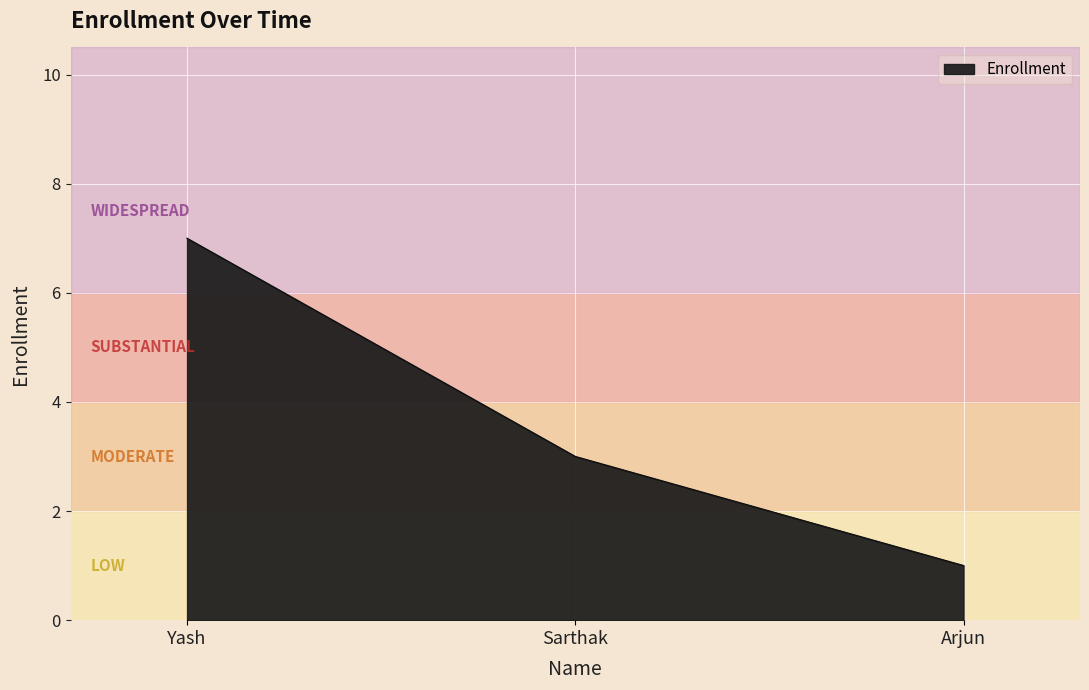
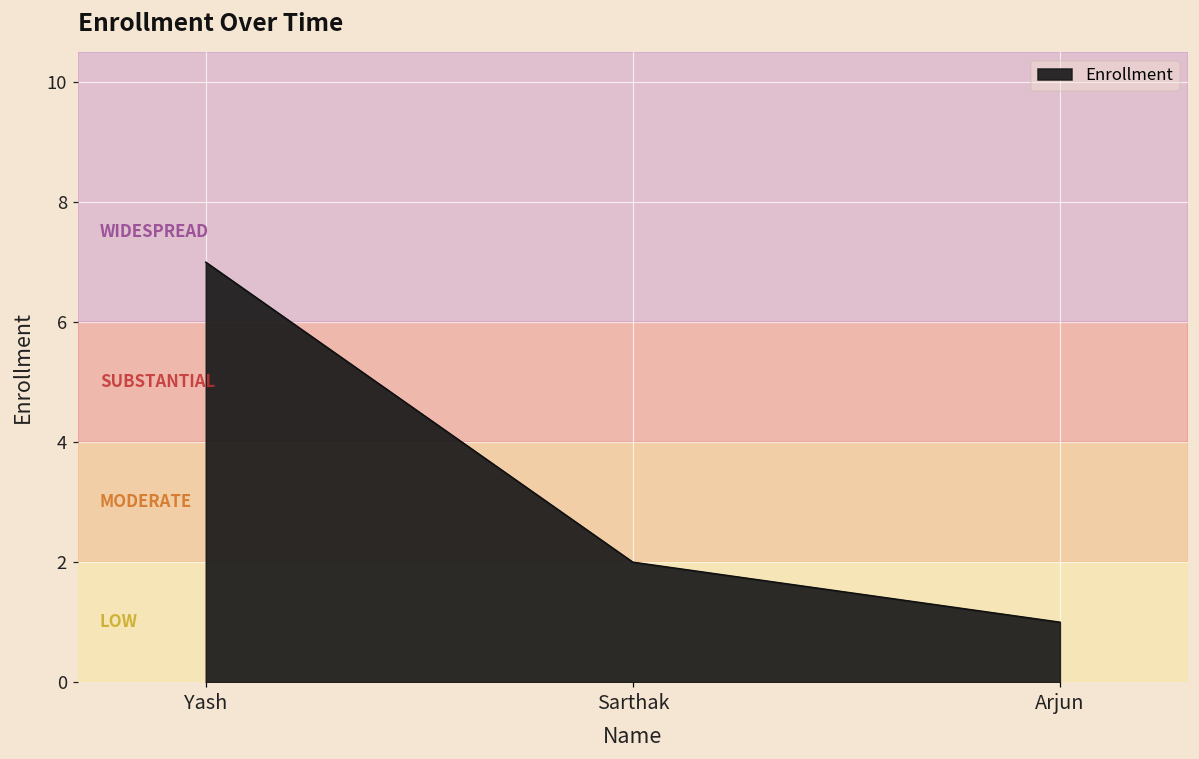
  {
    "Yash": 7,
-   "Sarthak": 3,
+   "Sarthak": 2,
    "Arjun": 1
  }
